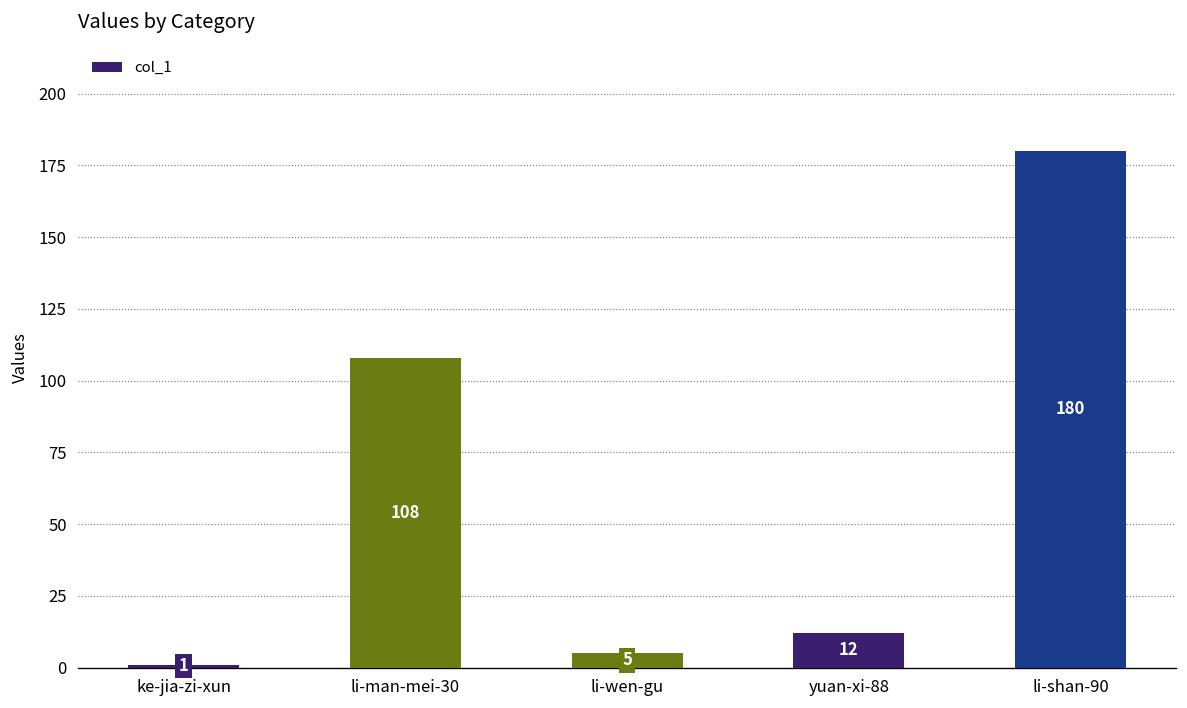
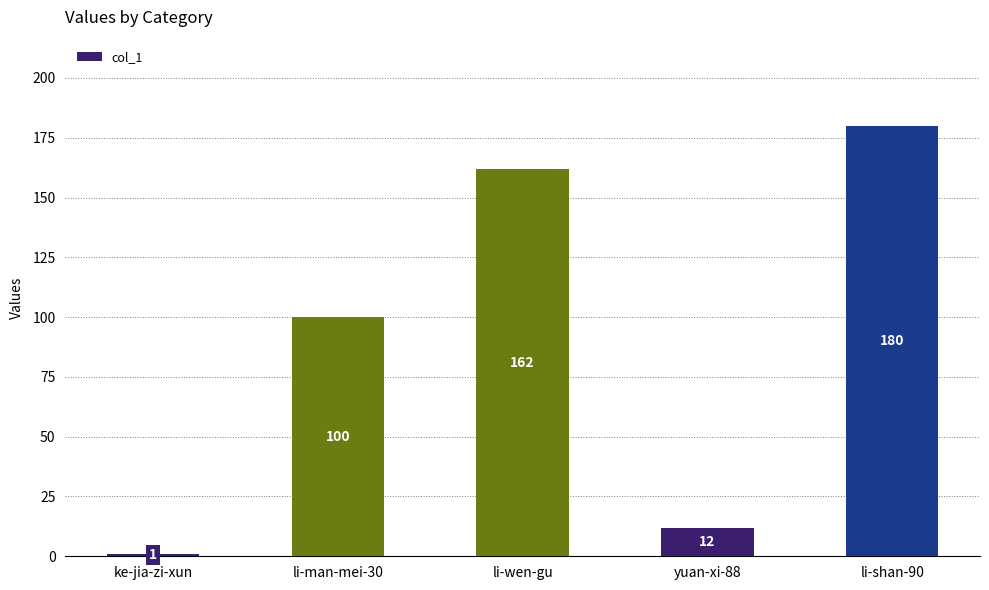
  {
-   "li-man-mei-30": 108,
-   "li-wen-gu": 5
+   "li-man-mei-30": 100,
+   "li-wen-gu": 162
  }
